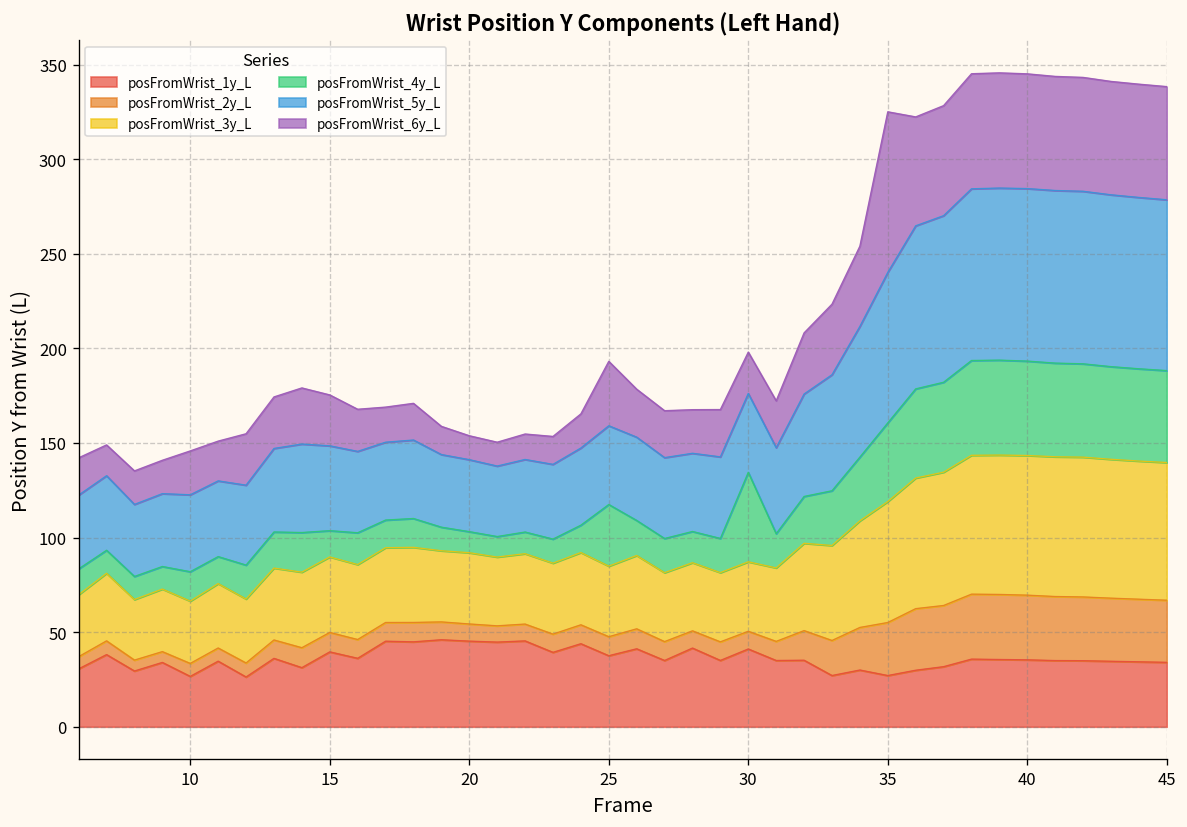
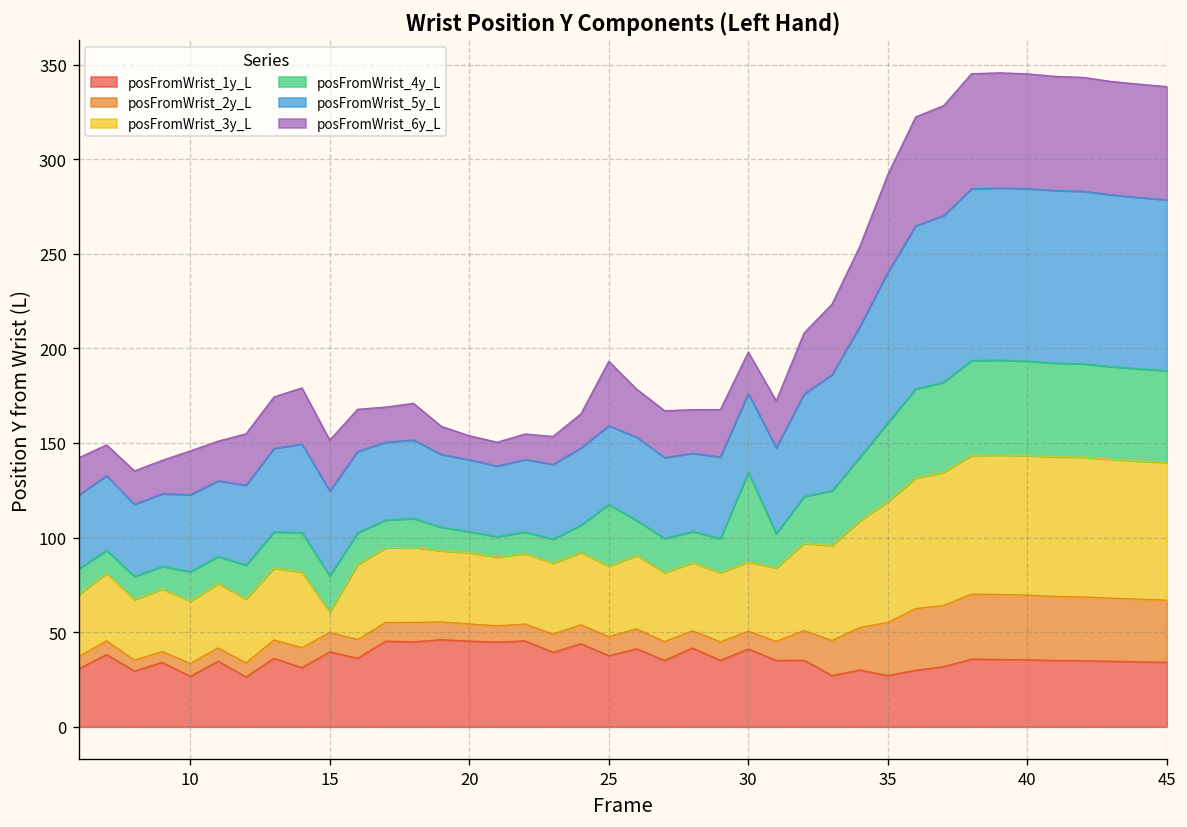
  {
    "posFromWrist_3y_L": {
      "10": 33,
-     "15": 40,
+     "15": 11,
      "20": 38,
      "25": 37,
      "30": 37,
      "35": 64,
      "40": 74,
      "45": 73
    },
    "posFromWrist_4y_L": {
      "10": 16,
-     "15": 14,
+     "15": 19,
      "20": 11,
      "25": 33,
      "30": 47,
      "35": 42,
      "40": 50,
      "45": 49
    },
    "posFromWrist_5y_L": {
      "10": 41,
      "15": 45,
      "20": 38,
      "25": 42,
      "30": 42,
      "35": 80,
      "40": 91,
      "45": 90
    },
    "posFromWrist_6y_L": {
      "10": 23,
      "15": 27,
      "20": 13,
      "25": 34,
      "30": 22,
-     "35": 85,
+     "35": 52,
      "40": 61,
      "45": 60
    }
  }
